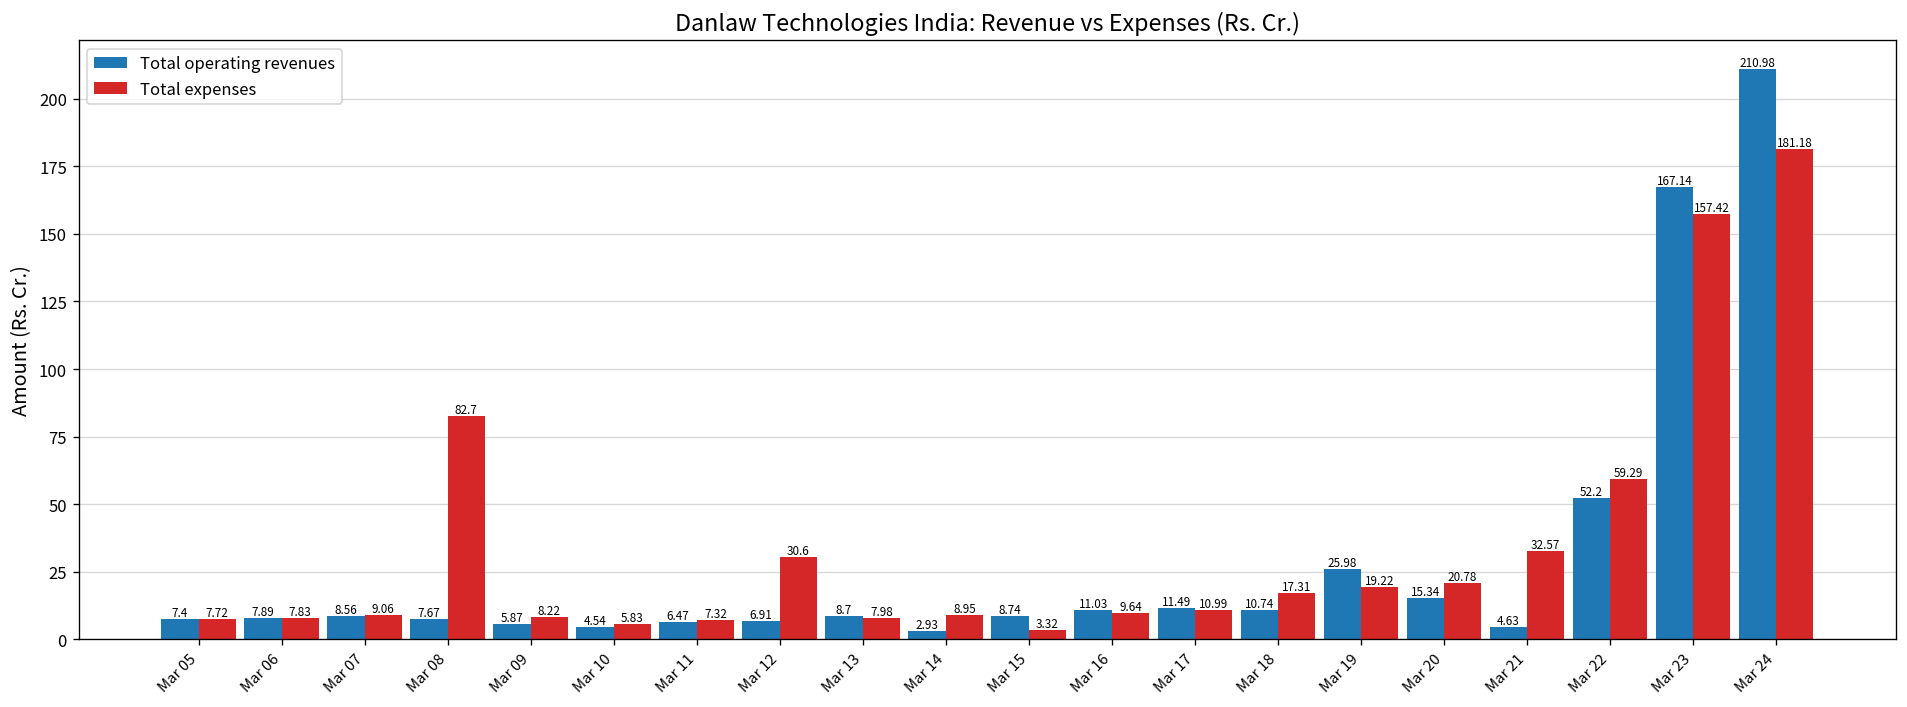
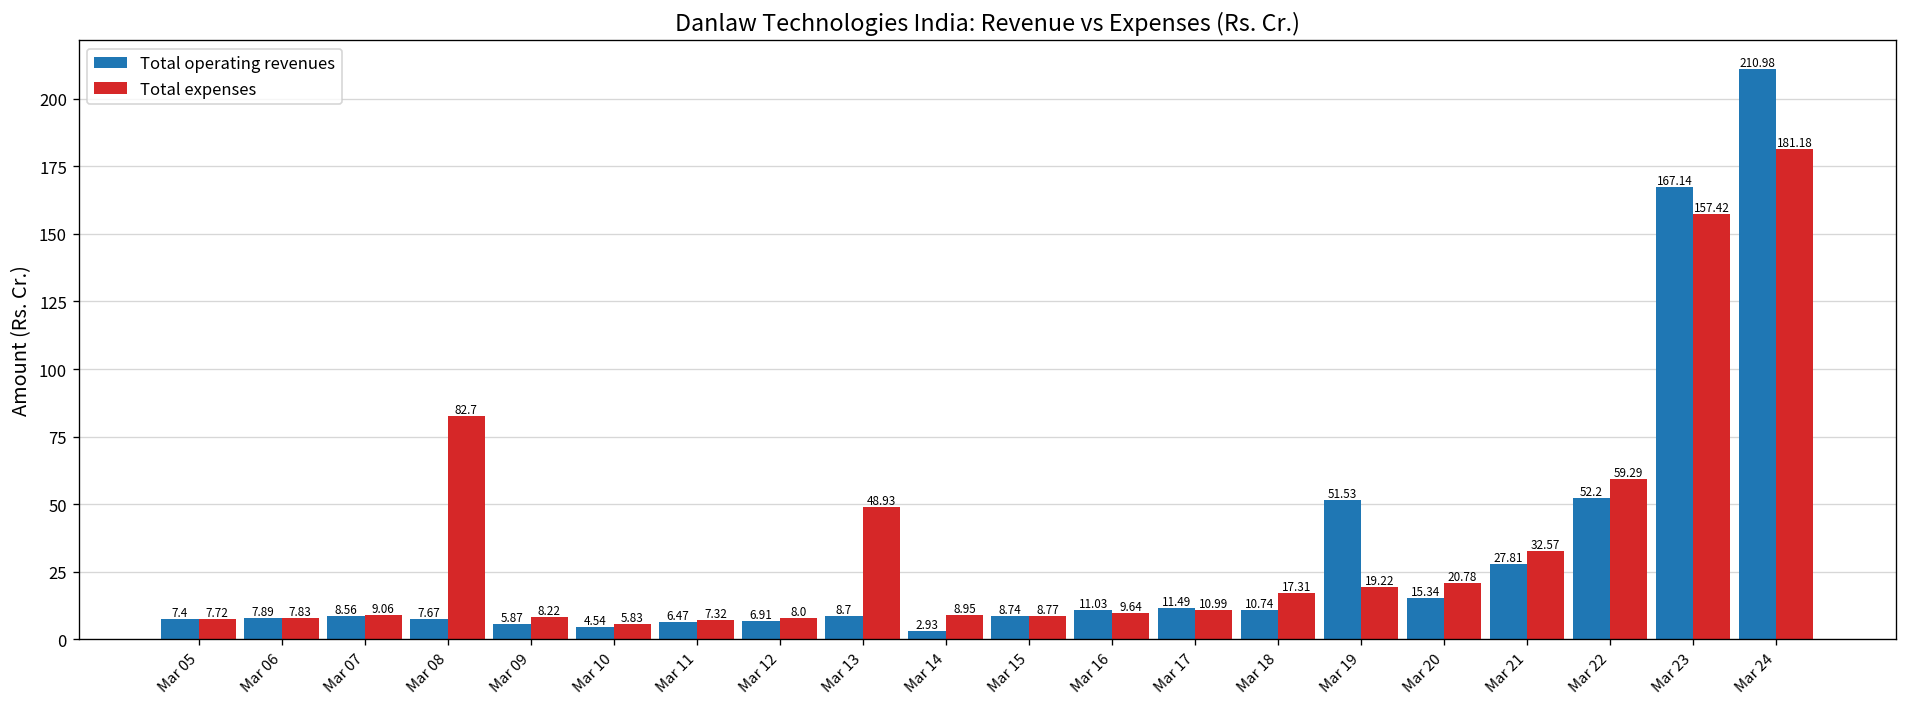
  {
    "Total operating revenues": {
      "Mar 05": 7.4,
      "Mar 06": 7.89,
      "Mar 07": 8.56,
      "Mar 08": 7.67,
      "Mar 09": 5.87,
      "Mar 10": 4.54,
      "Mar 11": 6.47,
      "Mar 12": 6.91,
      "Mar 13": 8.7,
      "Mar 14": 2.93,
      "Mar 15": 8.74,
      "Mar 16": 11.03,
      "Mar 17": 11.49,
      "Mar 18": 10.74,
-     "Mar 19": 25.98,
+     "Mar 19": 51.53,
      "Mar 20": 15.34,
-     "Mar 21": 4.63,
+     "Mar 21": 27.81,
      "Mar 22": 52.2,
      "Mar 23": 167.14,
      "Mar 24": 210.98
    },
    "Total expenses": {
      "Mar 05": 7.72,
      "Mar 06": 7.83,
      "Mar 07": 9.06,
      "Mar 08": 82.7,
      "Mar 09": 8.22,
      "Mar 10": 5.83,
      "Mar 11": 7.32,
-     "Mar 12": 30.6,
-     "Mar 13": 7.98,
+     "Mar 12": 8.0,
+     "Mar 13": 48.93,
      "Mar 14": 8.95,
-     "Mar 15": 3.32,
+     "Mar 15": 8.77,
      "Mar 16": 9.64,
      "Mar 17": 10.99,
      "Mar 18": 17.31,
      "Mar 19": 19.22,
      "Mar 20": 20.78,
      "Mar 21": 32.57,
      "Mar 22": 59.29,
      "Mar 23": 157.42,
      "Mar 24": 181.18
    }
  }
